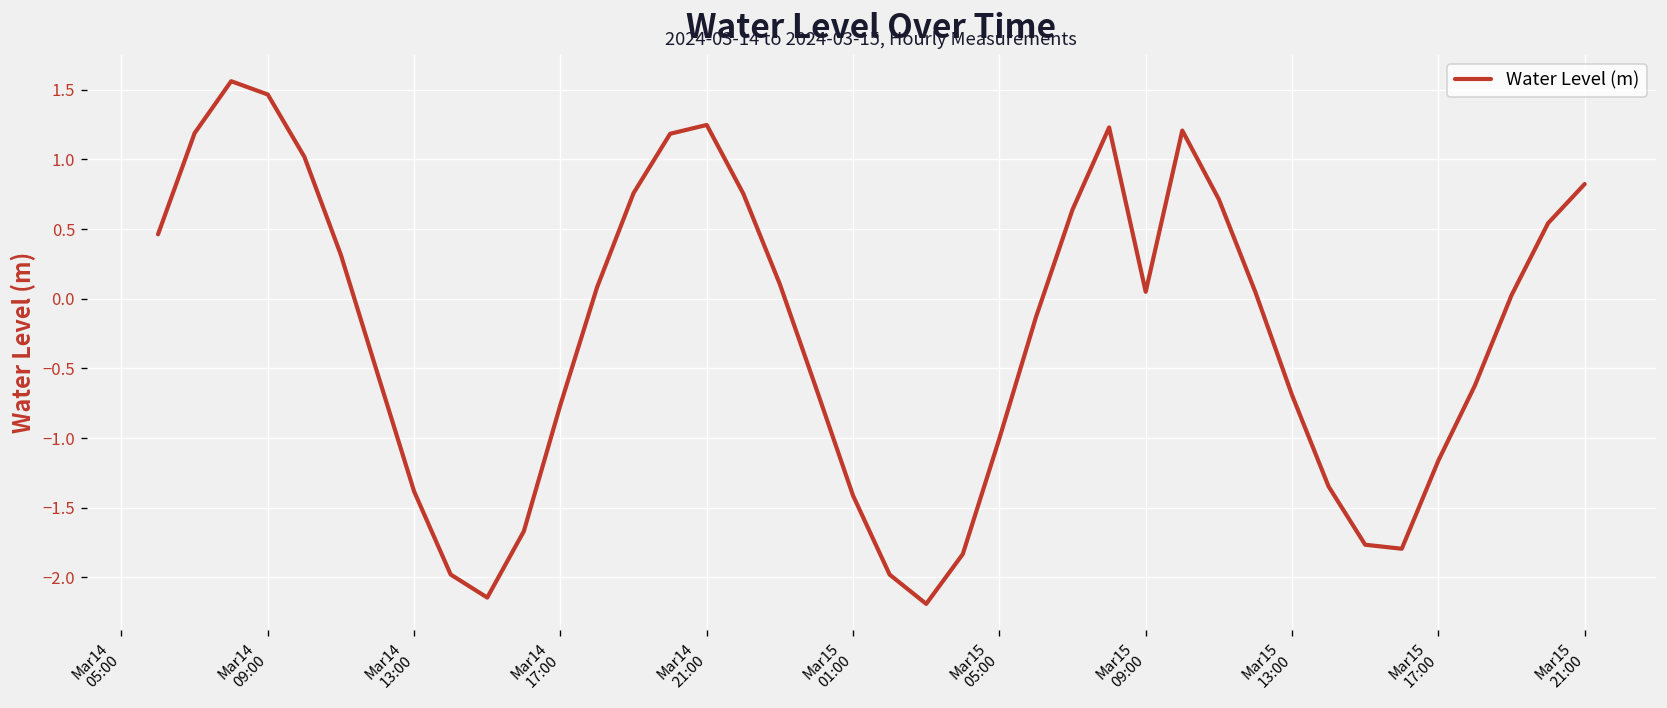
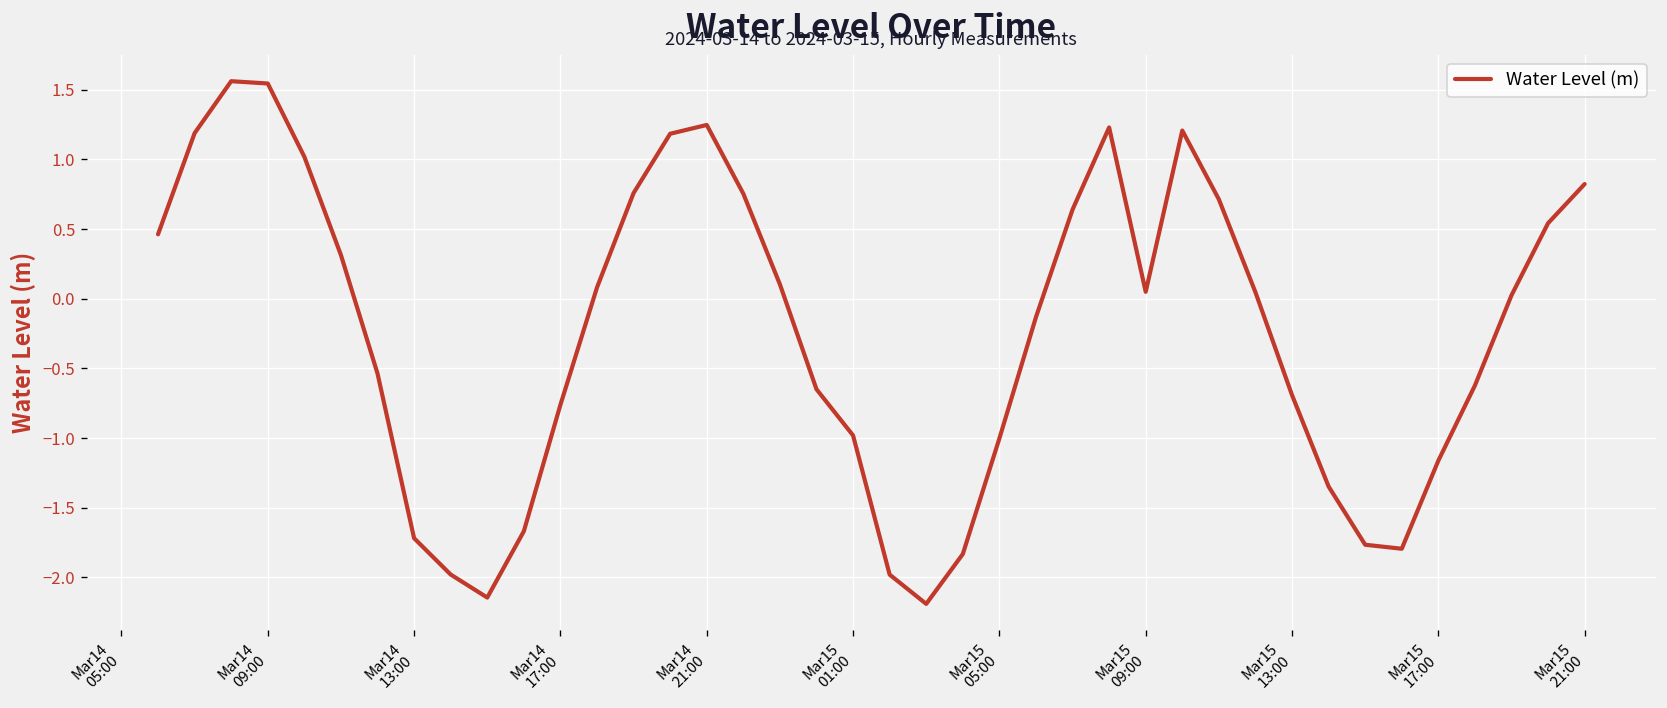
  {
-   "Mar14 09:00": 1.47,
-   "Mar14 13:00": -1.38,
+   "Mar14 09:00": 1.54,
+   "Mar14 13:00": -1.72,
    "Mar14 17:00": -0.76,
    "Mar14 21:00": 1.25,
-   "Mar15 01:00": -1.41,
+   "Mar15 01:00": -0.98,
    "Mar15 05:00": -1.00,
    "Mar15 09:00": 0.05,
    "Mar15 13:00": -0.69,
    "Mar15 17:00": -1.16,
    "Mar15 21:00": 0.82
  }
